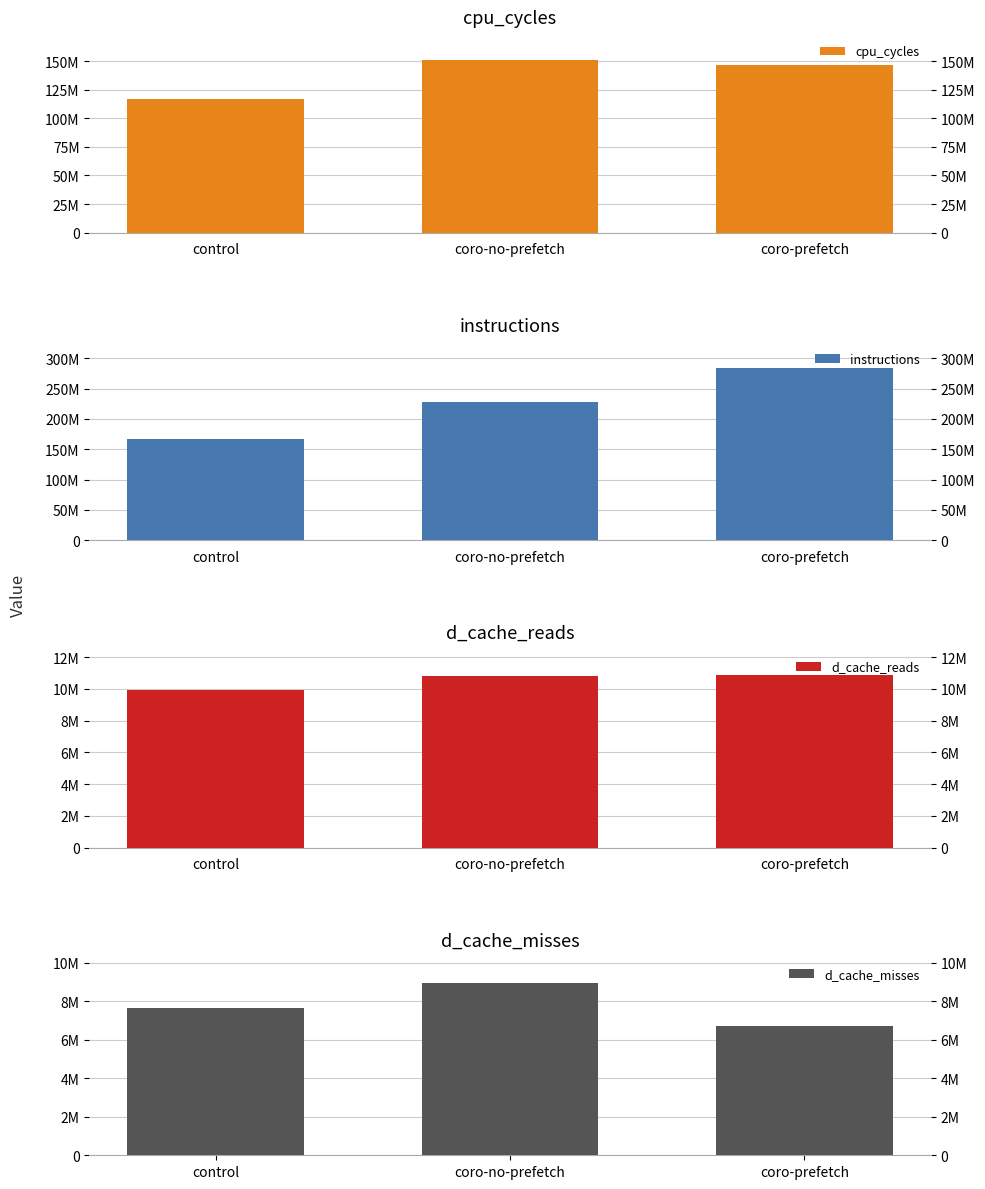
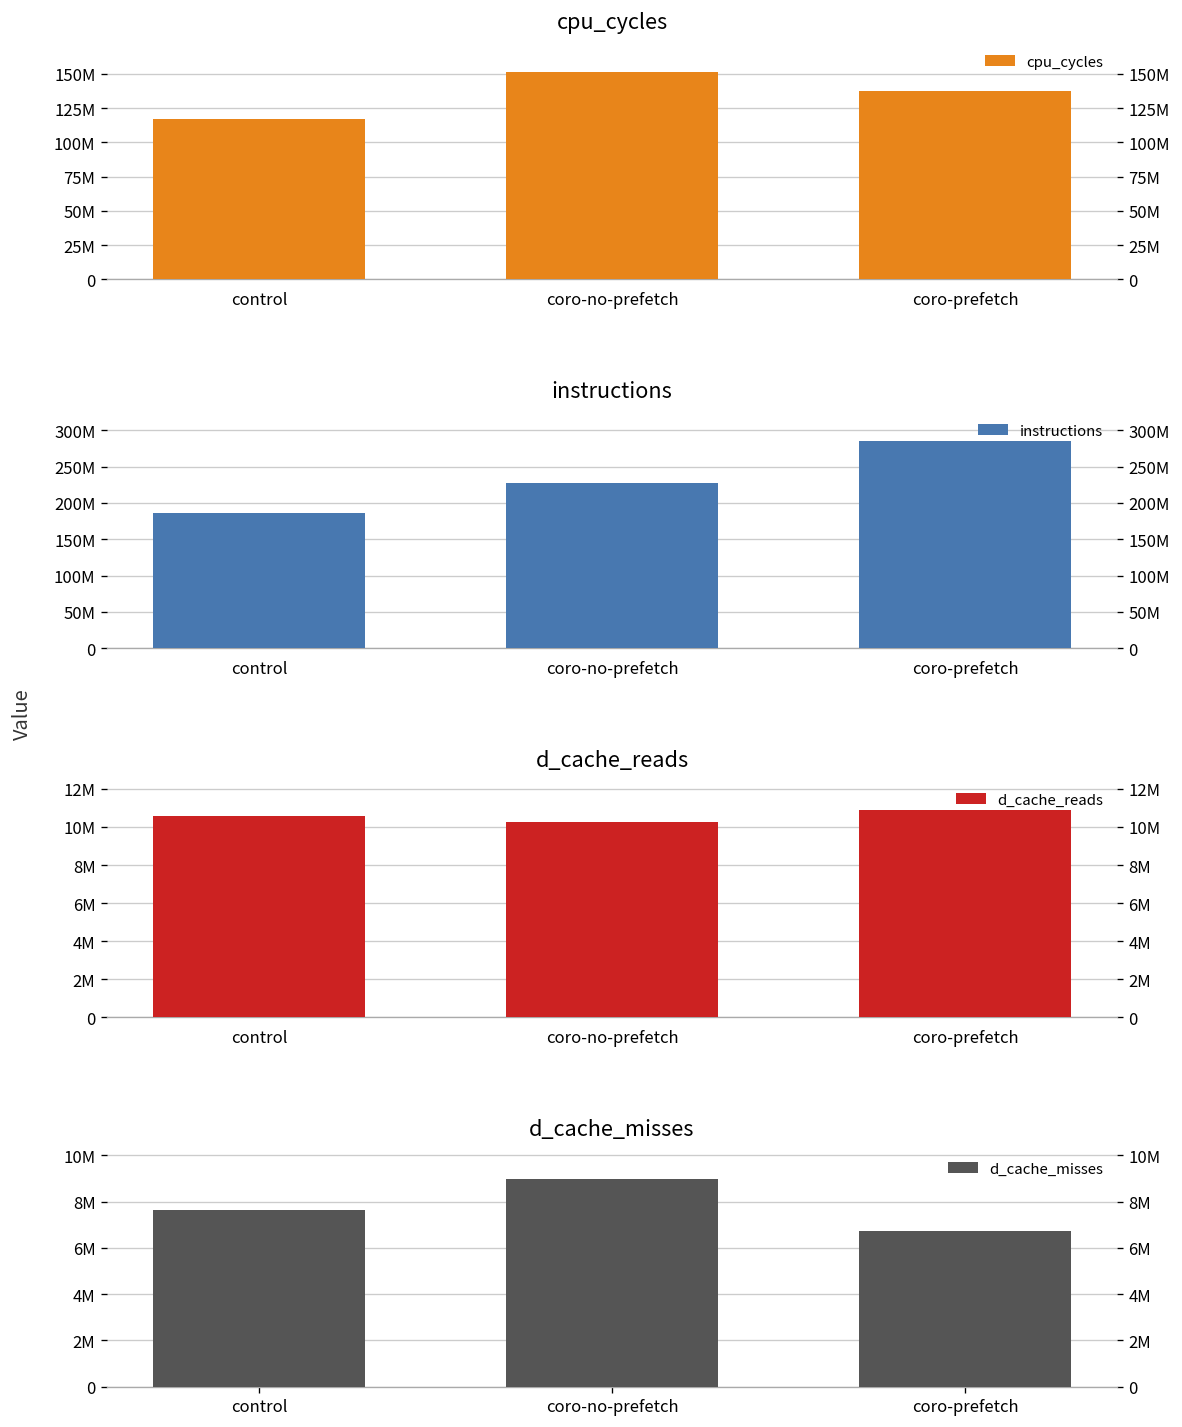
  {
    "cpu_cycles": {
      "control": 117000000,
      "coro-no-prefetch": 151000000,
-     "coro-prefetch": 147000000
+     "coro-prefetch": 138000000
    },
    "instructions": {
-     "control": 170000000,
+     "control": 190000000,
      "coro-no-prefetch": 230000000,
      "coro-prefetch": 280000000
    },
    "d_cache_reads": {
-     "control": 9900000,
-     "coro-no-prefetch": 10800000,
+     "control": 10600000,
+     "coro-no-prefetch": 10300000,
      "coro-prefetch": 10900000
    },
    "d_cache_misses": {
      "control": 7600000,
      "coro-no-prefetch": 9000000,
      "coro-prefetch": 6700000
    }
  }
